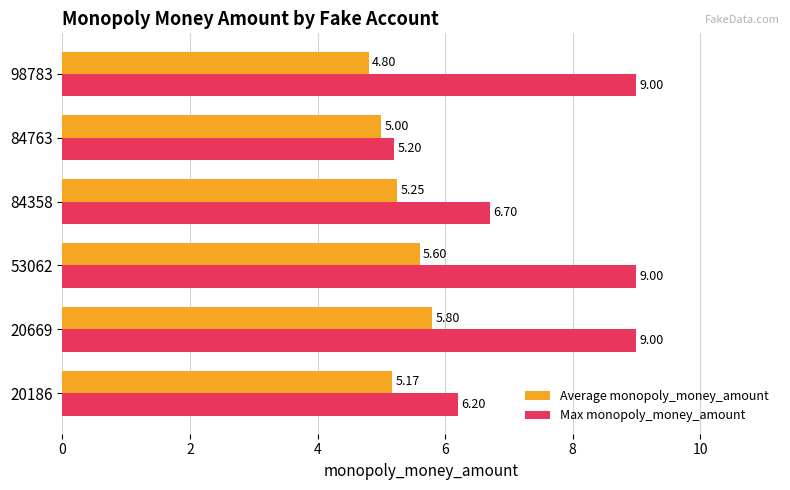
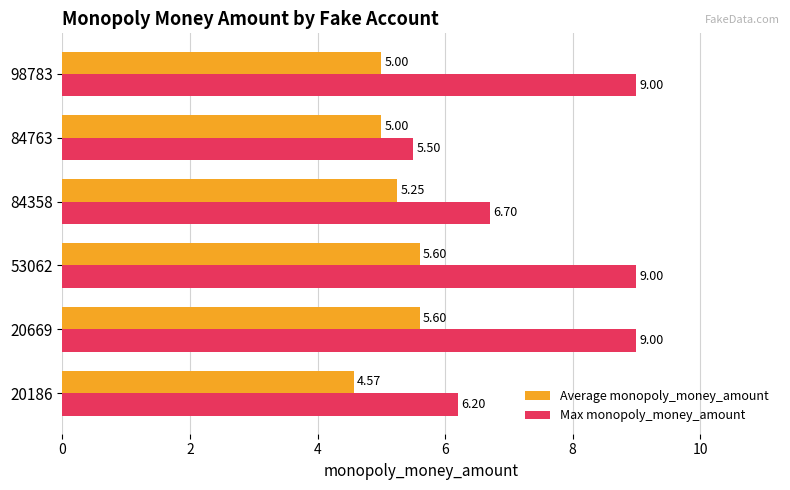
  {
    "Average monopoly_money_amount": {
-     "98783": 4.80,
+     "98783": 5.00,
      "84763": 5.00,
      "84358": 5.25,
      "53062": 5.60,
-     "20669": 5.80,
-     "20186": 5.17
+     "20669": 5.60,
+     "20186": 4.57
    },
    "Max monopoly_money_amount": {
      "98783": 9.00,
-     "84763": 5.20,
+     "84763": 5.50,
      "84358": 6.70,
      "53062": 9.00,
      "20669": 9.00,
      "20186": 6.20
    }
  }
